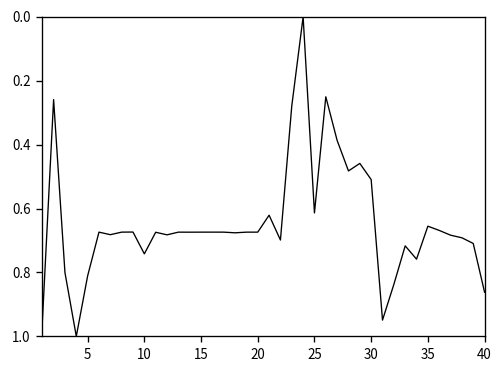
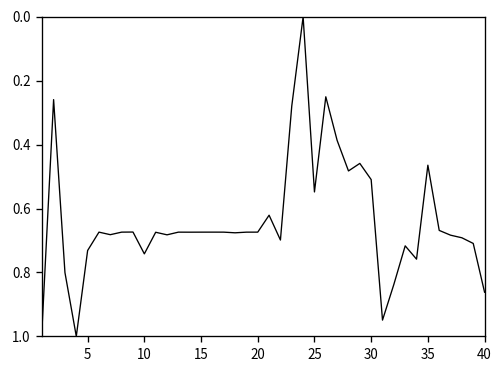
  {
-   "5": 0.81,
+   "5": 0.73,
    "10": 0.74,
    "15": 0.67,
    "20": 0.67,
-   "25": 0.61,
+   "25": 0.55,
    "30": 0.51,
-   "35": 0.66,
+   "35": 0.46,
    "40": 0.86
  }
